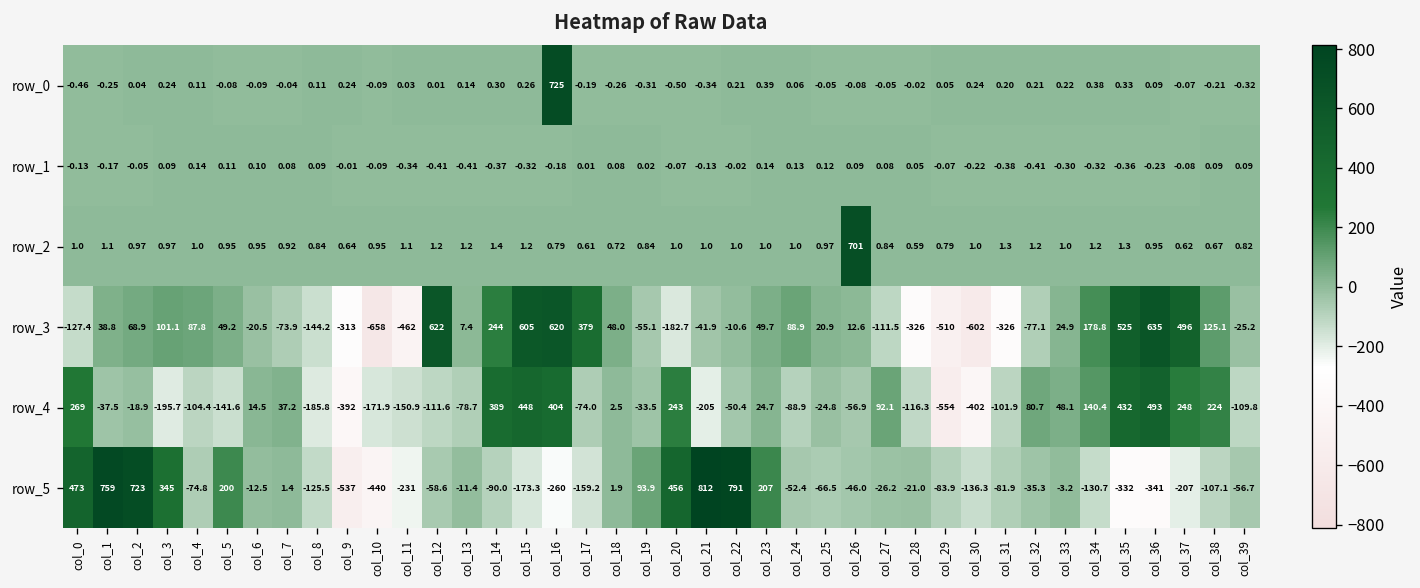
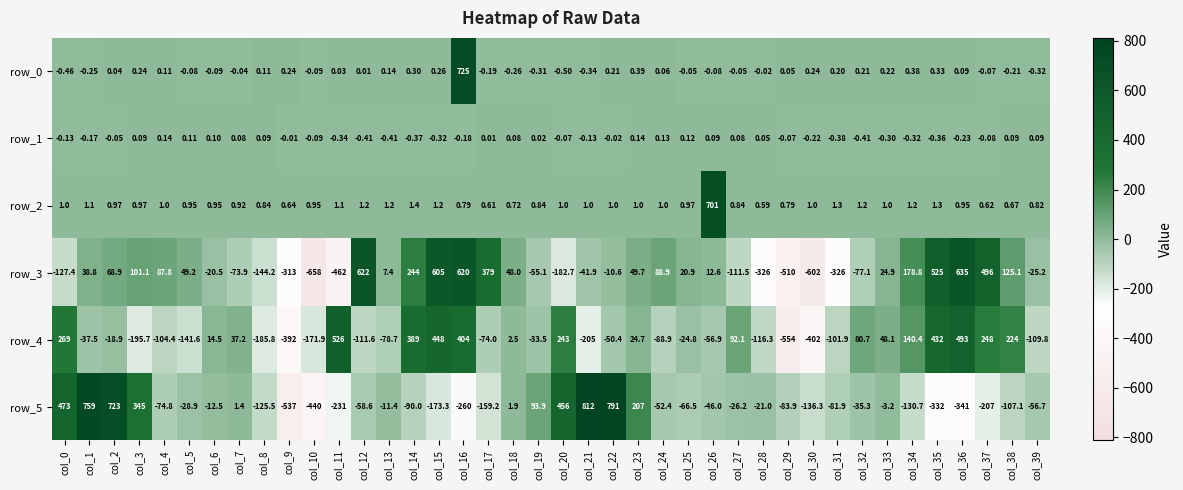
  {
    "row_4": {
      "col_0": 269,
      "col_1": -37.5,
      "col_2": -18.9,
      "col_3": -195.7,
      "col_4": -104.4,
      "col_5": -141.6,
      "col_6": 14.5,
      "col_7": 37.2,
      "col_8": -185.8,
      "col_9": -392,
      "col_10": -171.9,
-     "col_11": -150.9,
+     "col_11": 526,
      "col_12": -111.6,
      "col_13": -78.7,
      "col_14": 389,
      "col_15": 448,
      "col_16": 404,
      "col_17": -74.0,
      "col_18": 2.5,
      "col_19": -33.5,
      "col_20": 243,
      "col_21": -205,
      "col_22": -50.4,
      "col_23": 24.7,
      "col_24": -88.9,
      "col_25": -24.8,
      "col_26": -56.9,
      "col_27": 92.1,
      "col_28": -116.3,
      "col_29": -554,
      "col_30": -402,
      "col_31": -101.9,
      "col_32": 80.7,
      "col_33": 48.1,
      "col_34": 140.4,
      "col_35": 432,
      "col_36": 493,
      "col_37": 248,
      "col_38": 224,
      "col_39": -109.8
    },
    "row_5": {
      "col_0": 473,
      "col_1": 759,
      "col_2": 723,
      "col_3": 345,
      "col_4": -74.8,
-     "col_5": 200,
+     "col_5": -28.9,
      "col_6": -12.5,
      "col_7": 1.4,
      "col_8": -125.5,
      "col_9": -537,
      "col_10": -440,
      "col_11": -231,
      "col_12": -58.6,
      "col_13": -11.4,
      "col_14": -90.0,
      "col_15": -173.3,
      "col_16": -260,
      "col_17": -159.2,
      "col_18": 1.9,
      "col_19": 93.9,
      "col_20": 456,
      "col_21": 812,
      "col_22": 791,
      "col_23": 207,
      "col_24": -52.4,
      "col_25": -66.5,
      "col_26": -46.0,
      "col_27": -26.2,
      "col_28": -21.0,
      "col_29": -83.9,
      "col_30": -136.3,
      "col_31": -81.9,
      "col_32": -35.3,
      "col_33": -3.2,
      "col_34": -130.7,
      "col_35": -332,
      "col_36": -341,
      "col_37": -207,
      "col_38": -107.1,
      "col_39": -56.7
    }
  }
